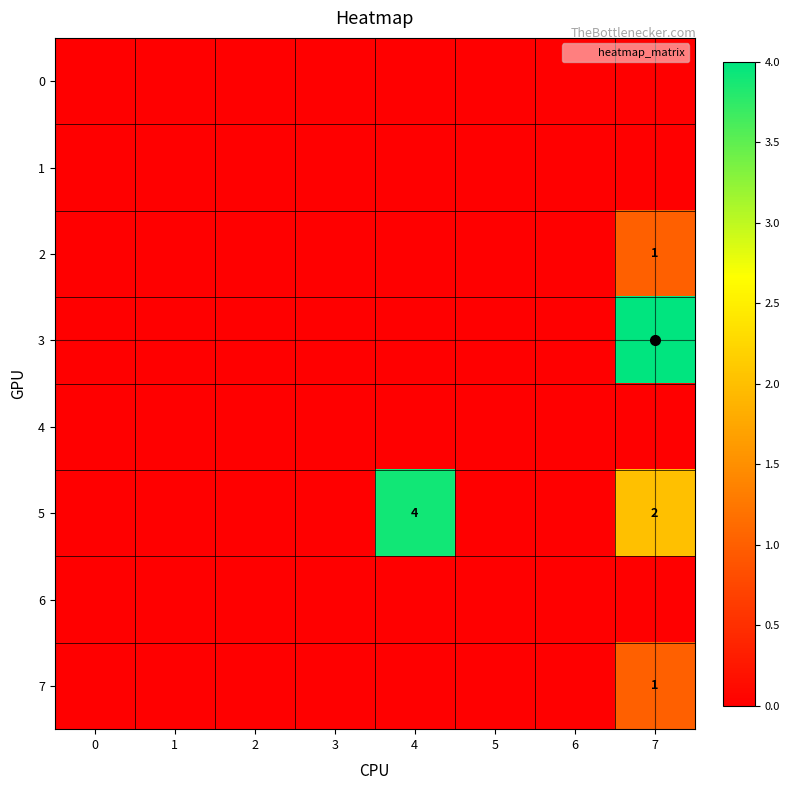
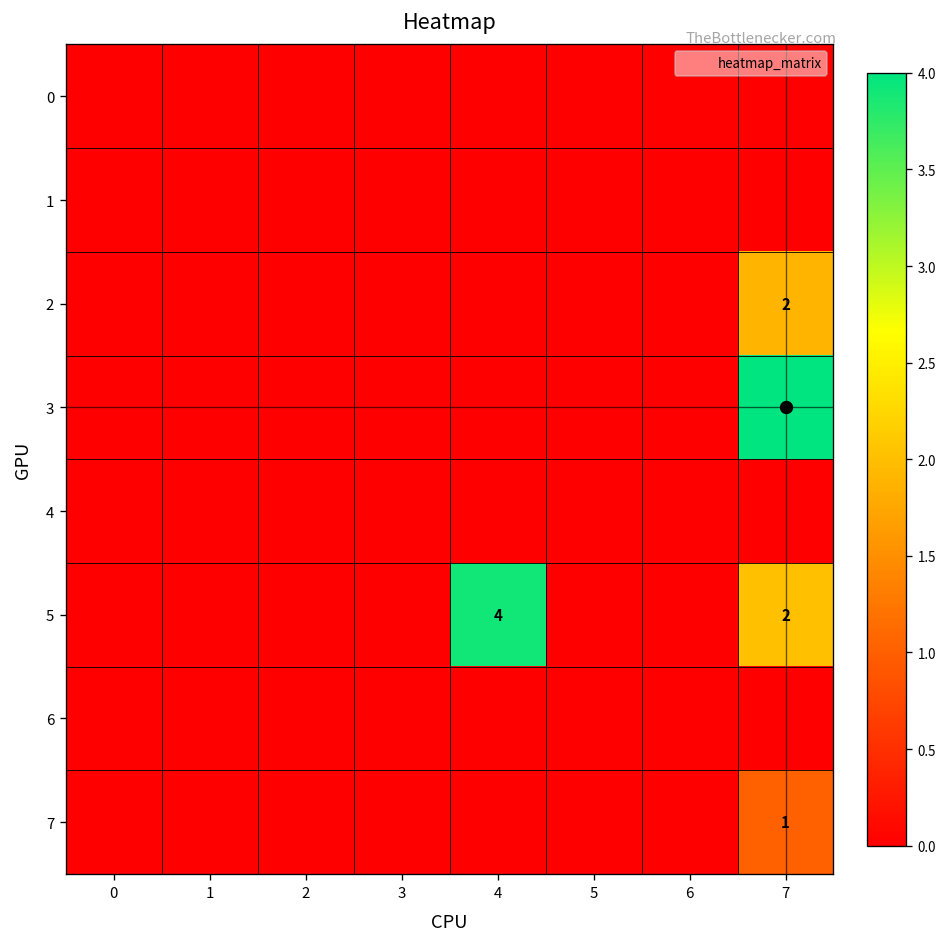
  {
    "2": {
-     "7": 1
+     "7": 2
    },
    "5": {
      "4": 4,
      "7": 2
    },
    "7": {
      "7": 1
    }
  }
